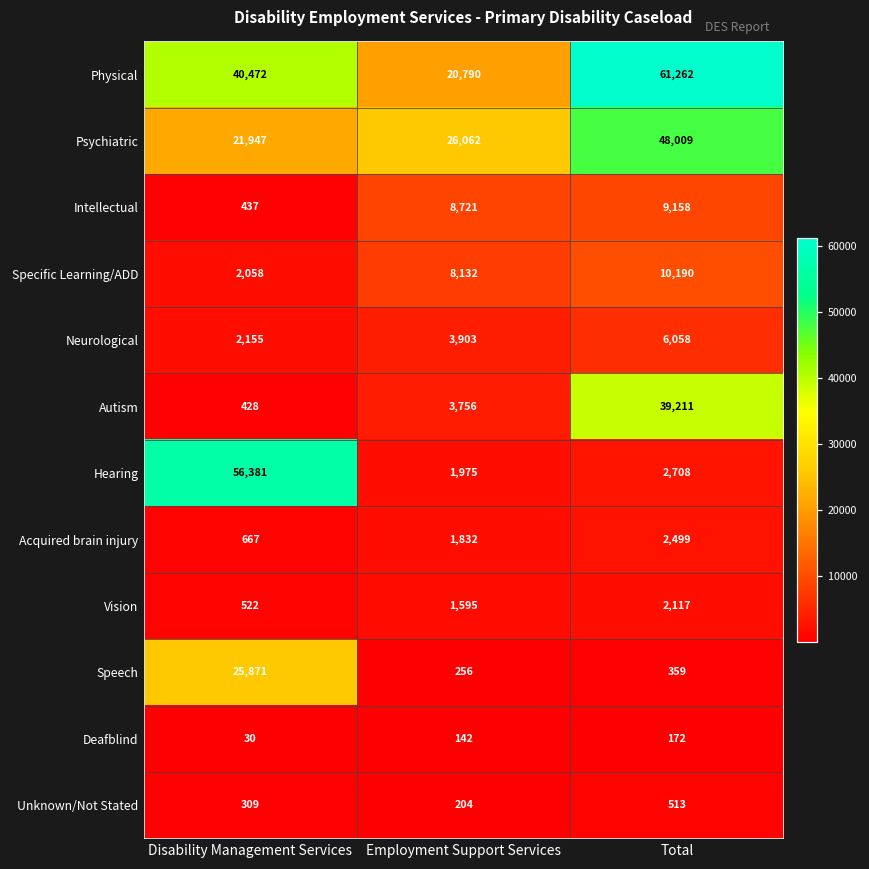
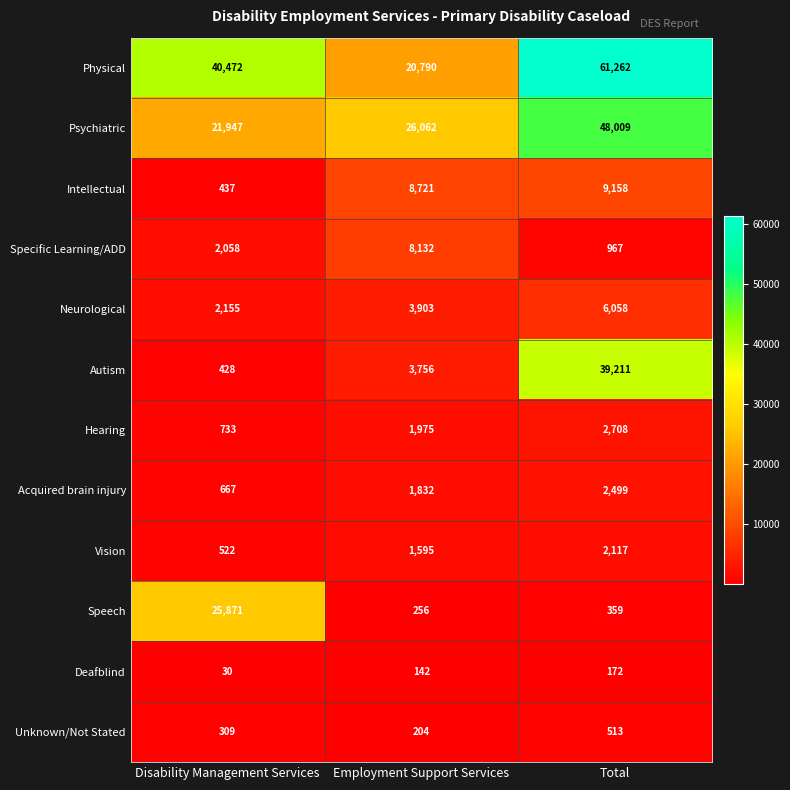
  {
    "Physical": {
      "Disability Management Services": "40,472",
      "Employment Support Services": "20,790",
      "Total": "61,262"
    },
    "Psychiatric": {
      "Disability Management Services": "21,947",
      "Employment Support Services": "26,062",
      "Total": "48,009"
    },
    "Intellectual": {
      "Disability Management Services": "437",
      "Employment Support Services": "8,721",
      "Total": "9,158"
    },
    "Specific Learning/ADD": {
      "Disability Management Services": "2,058",
      "Employment Support Services": "8,132",
-     "Total": "10,190"
+     "Total": "967"
    },
    "Neurological": {
      "Disability Management Services": "2,155",
      "Employment Support Services": "3,903",
      "Total": "6,058"
    },
    "Autism": {
      "Disability Management Services": "428",
      "Employment Support Services": "3,756",
      "Total": "39,211"
    },
    "Hearing": {
-     "Disability Management Services": "56,381",
+     "Disability Management Services": "733",
      "Employment Support Services": "1,975",
      "Total": "2,708"
    },
    "Acquired brain injury": {
      "Disability Management Services": "667",
      "Employment Support Services": "1,832",
      "Total": "2,499"
    },
    "Vision": {
      "Disability Management Services": "522",
      "Employment Support Services": "1,595",
      "Total": "2,117"
    },
    "Speech": {
      "Disability Management Services": "25,871",
      "Employment Support Services": "256",
      "Total": "359"
    },
    "Deafblind": {
      "Disability Management Services": "30",
      "Employment Support Services": "142",
      "Total": "172"
    },
    "Unknown/Not Stated": {
      "Disability Management Services": "309",
      "Employment Support Services": "204",
      "Total": "513"
    }
  }
